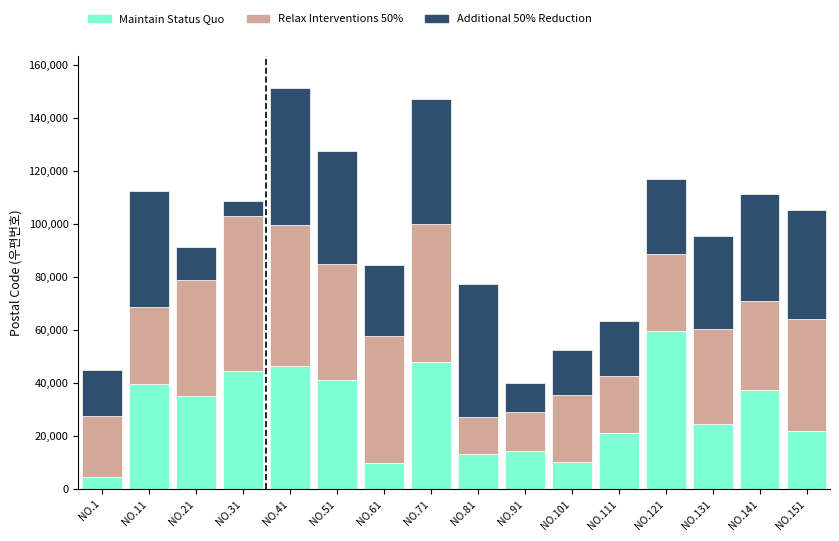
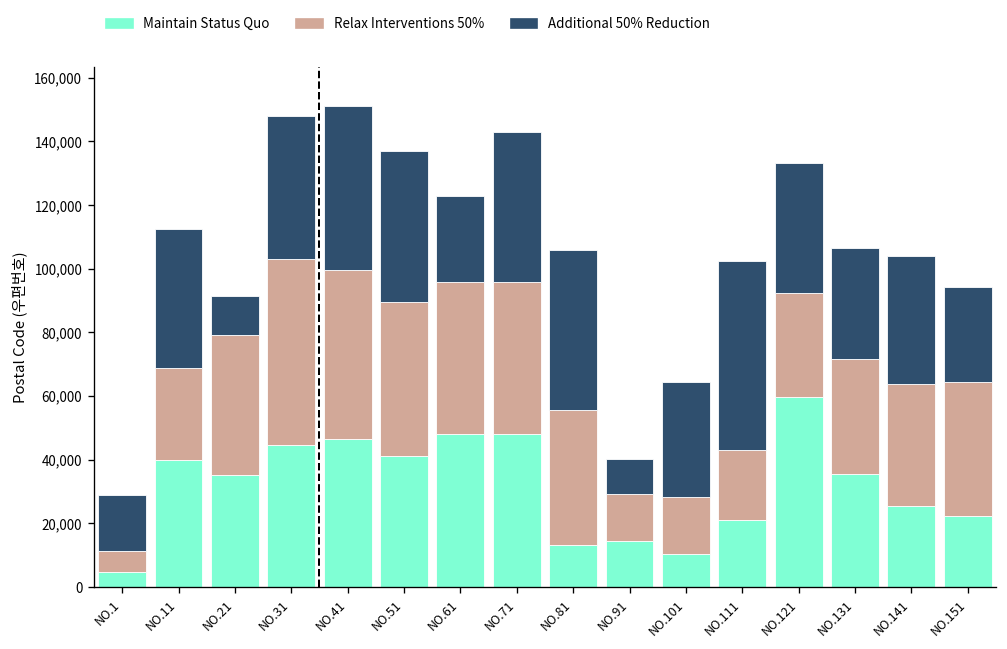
  {
    "Maintain Status Quo": {
      "NO.1": "5,000",
      "NO.11": "40,000",
      "NO.21": "35,000",
      "NO.31": "45,000",
      "NO.41": "46,000",
      "NO.51": "41,000",
-     "NO.61": "10,000",
+     "NO.61": "48,000",
      "NO.71": "48,000",
      "NO.81": "13,000",
      "NO.91": "14,000",
      "NO.101": "10,000",
      "NO.111": "21,000",
      "NO.121": "60,000",
-     "NO.131": "24,000",
-     "NO.141": "38,000",
+     "NO.131": "36,000",
+     "NO.141": "25,000",
      "NO.151": "22,000"
    },
    "Relax Interventions 50%": {
-     "NO.1": "23,000",
+     "NO.1": "7,000",
      "NO.11": "29,000",
      "NO.21": "44,000",
      "NO.31": "58,000",
      "NO.41": "53,000",
-     "NO.51": "44,000",
+     "NO.51": "48,000",
      "NO.61": "48,000",
-     "NO.71": "52,000",
-     "NO.81": "14,000",
+     "NO.71": "48,000",
+     "NO.81": "42,000",
      "NO.91": "15,000",
-     "NO.101": "25,000",
+     "NO.101": "18,000",
      "NO.111": "22,000",
-     "NO.121": "29,000",
+     "NO.121": "33,000",
      "NO.131": "36,000",
-     "NO.141": "34,000",
+     "NO.141": "38,000",
      "NO.151": "42,000"
    },
    "Additional 50% Reduction": {
      "NO.1": "17,000",
      "NO.11": "44,000",
      "NO.21": "12,000",
-     "NO.31": "6,000",
+     "NO.31": "45,000",
      "NO.41": "52,000",
-     "NO.51": "43,000",
+     "NO.51": "48,000",
      "NO.61": "27,000",
      "NO.71": "47,000",
      "NO.81": "50,000",
      "NO.91": "11,000",
-     "NO.101": "17,000",
-     "NO.111": "21,000",
-     "NO.121": "28,000",
+     "NO.101": "36,000",
+     "NO.111": "60,000",
+     "NO.121": "41,000",
      "NO.131": "35,000",
      "NO.141": "40,000",
-     "NO.151": "41,000"
+     "NO.151": "30,000"
    }
  }
